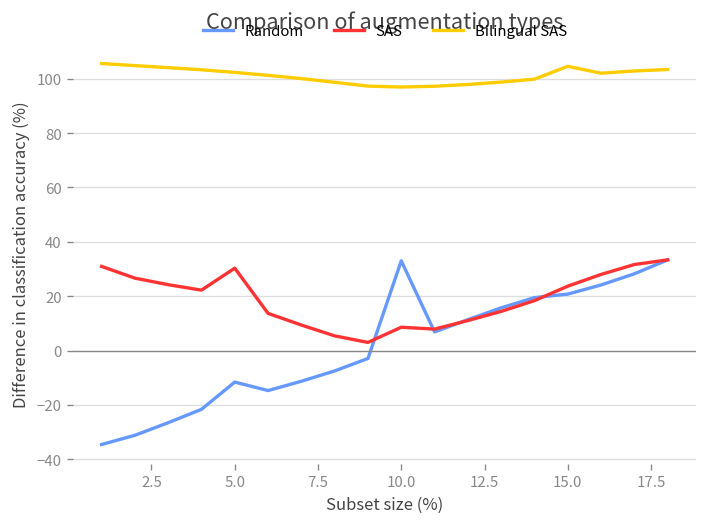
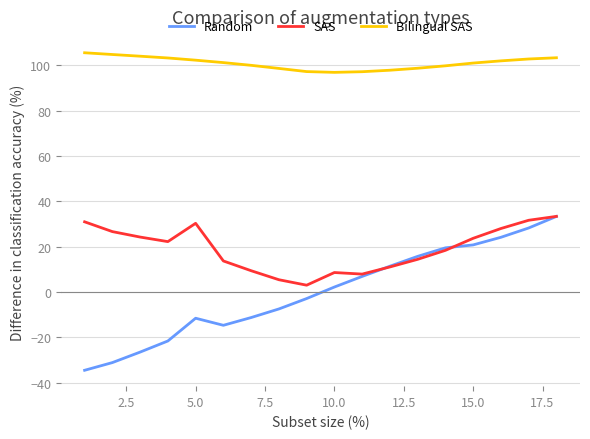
  {
    "Random": {
      "5.0": -12,
-     "10.0": 33,
+     "10.0": 2,
      "15.0": 21
    },
    "SAS": {
      "5.0": 30,
      "10.0": 9,
      "15.0": 24
    },
    "Bilingual SAS": {
      "5.0": 102,
      "10.0": 97,
-     "15.0": 105
+     "15.0": 101
    }
  }
